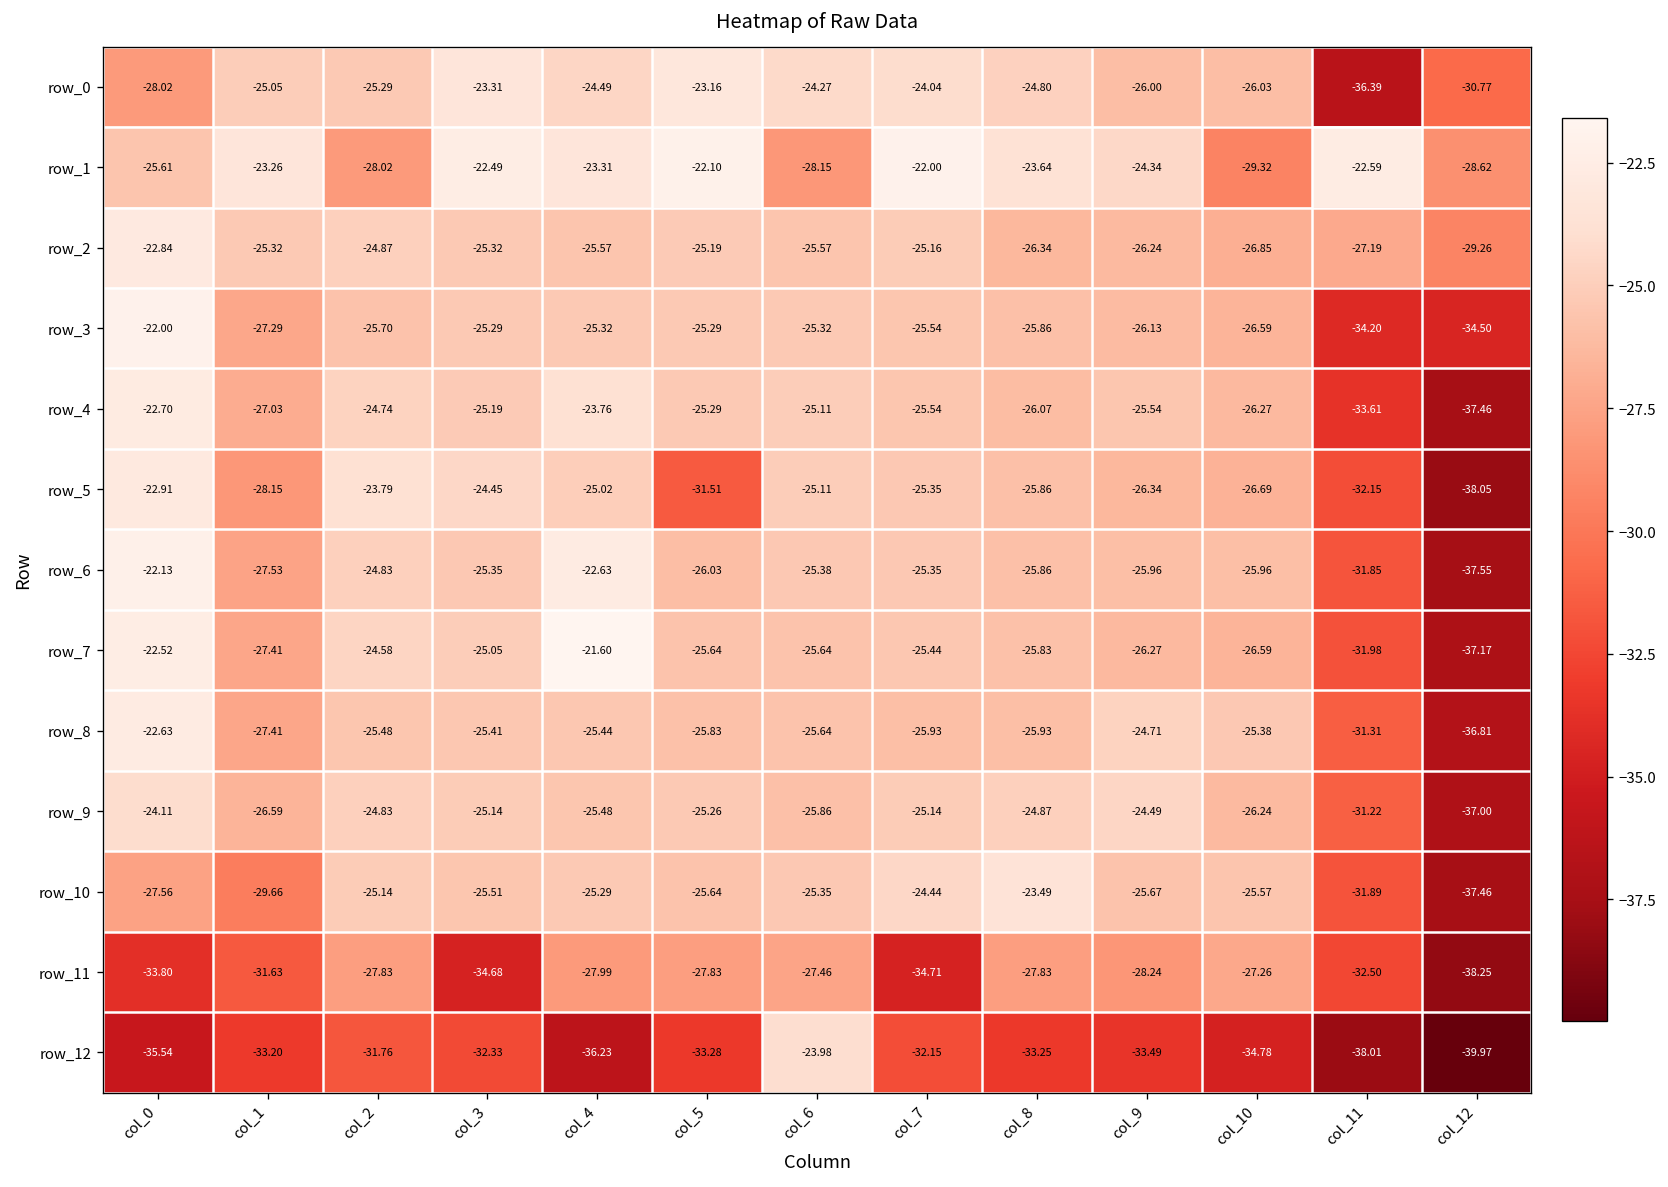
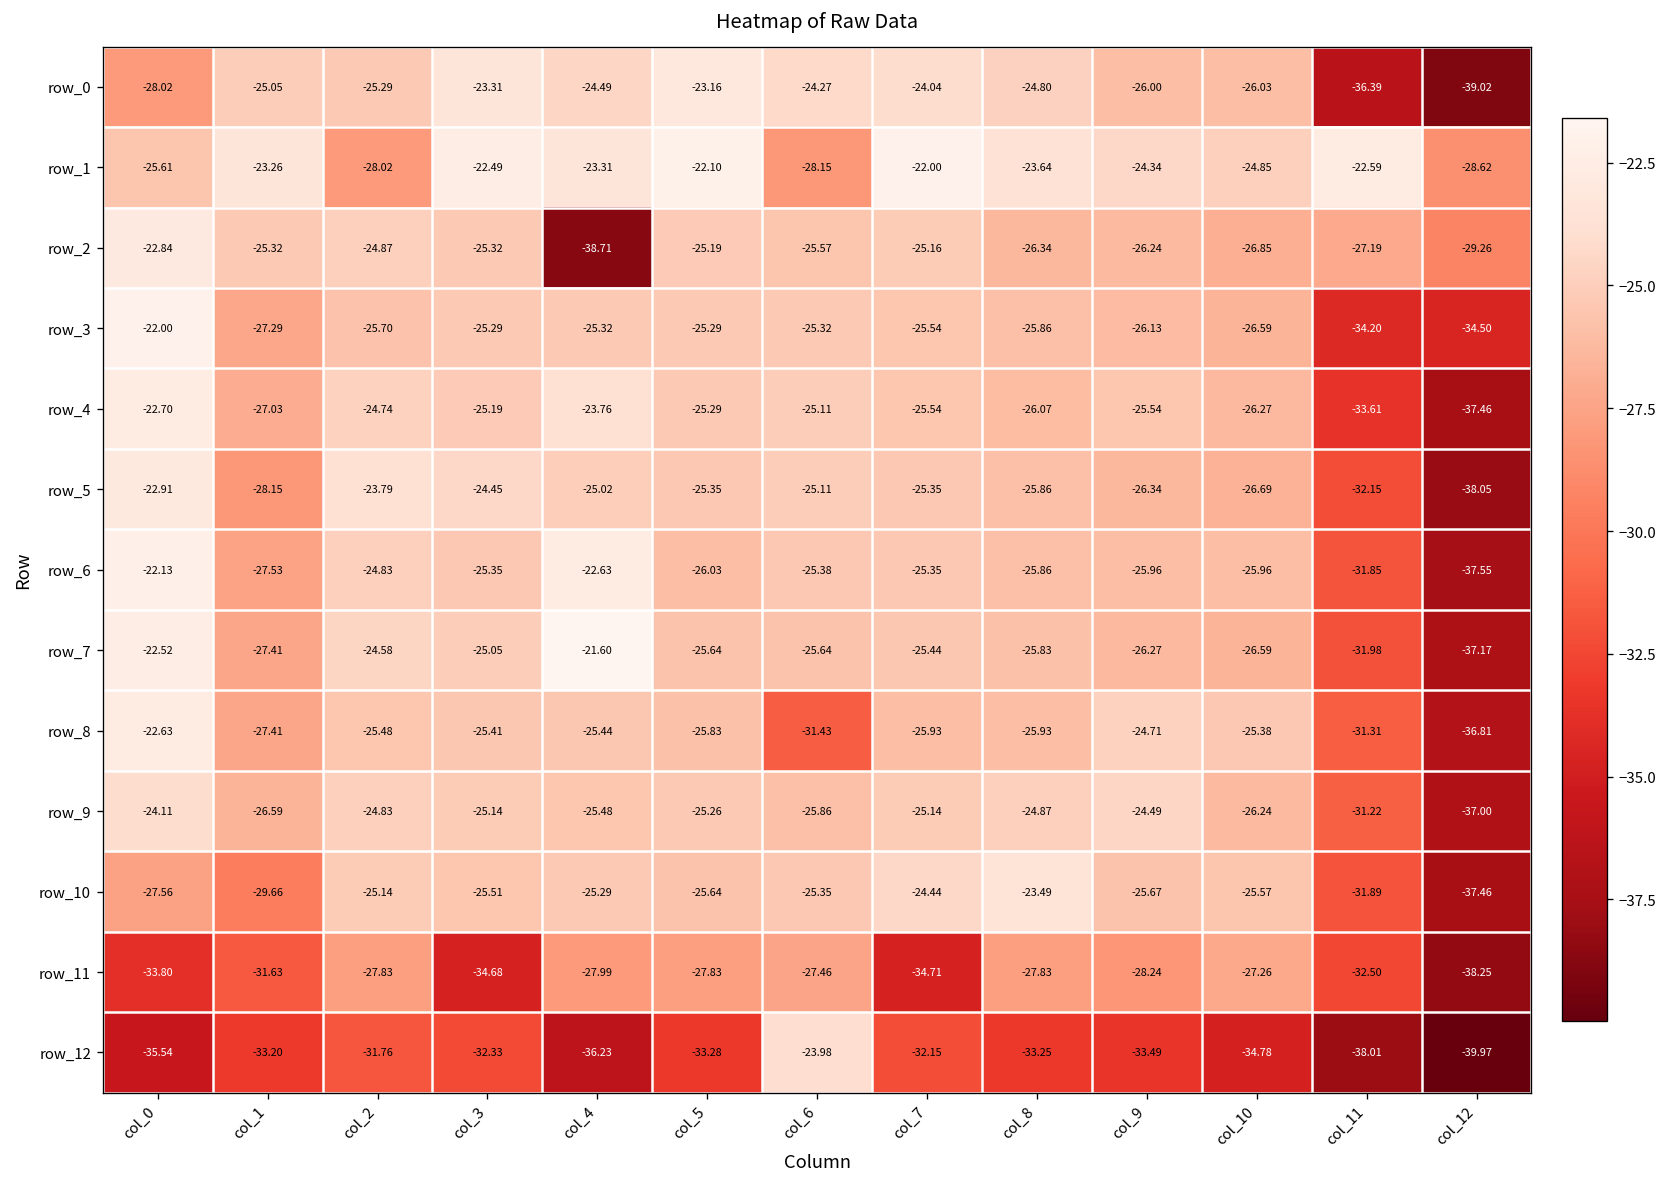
  {
    "row_0": {
      "col_0": -28.02,
      "col_1": -25.05,
      "col_2": -25.29,
      "col_3": -23.31,
      "col_4": -24.49,
      "col_5": -23.16,
      "col_6": -24.27,
      "col_7": -24.04,
      "col_8": -24.80,
      "col_9": -26.00,
      "col_10": -26.03,
      "col_11": -36.39,
-     "col_12": -30.77
+     "col_12": -39.02
    },
    "row_1": {
      "col_0": -25.61,
      "col_1": -23.26,
      "col_2": -28.02,
      "col_3": -22.49,
      "col_4": -23.31,
      "col_5": -22.10,
      "col_6": -28.15,
      "col_7": -22.00,
      "col_8": -23.64,
      "col_9": -24.34,
-     "col_10": -29.32,
+     "col_10": -24.85,
      "col_11": -22.59,
      "col_12": -28.62
    },
    "row_2": {
      "col_0": -22.84,
      "col_1": -25.32,
      "col_2": -24.87,
      "col_3": -25.32,
-     "col_4": -25.57,
+     "col_4": -38.71,
      "col_5": -25.19,
      "col_6": -25.57,
      "col_7": -25.16,
      "col_8": -26.34,
      "col_9": -26.24,
      "col_10": -26.85,
      "col_11": -27.19,
      "col_12": -29.26
    },
    "row_3": {
      "col_0": -22.00,
      "col_1": -27.29,
      "col_2": -25.70,
      "col_3": -25.29,
      "col_4": -25.32,
      "col_5": -25.29,
      "col_6": -25.32,
      "col_7": -25.54,
      "col_8": -25.86,
      "col_9": -26.13,
      "col_10": -26.59,
      "col_11": -34.20,
      "col_12": -34.50
    },
    "row_4": {
      "col_0": -22.70,
      "col_1": -27.03,
      "col_2": -24.74,
      "col_3": -25.19,
      "col_4": -23.76,
      "col_5": -25.29,
      "col_6": -25.11,
      "col_7": -25.54,
      "col_8": -26.07,
      "col_9": -25.54,
      "col_10": -26.27,
      "col_11": -33.61,
      "col_12": -37.46
    },
    "row_5": {
      "col_0": -22.91,
      "col_1": -28.15,
      "col_2": -23.79,
      "col_3": -24.45,
      "col_4": -25.02,
-     "col_5": -31.51,
+     "col_5": -25.35,
      "col_6": -25.11,
      "col_7": -25.35,
      "col_8": -25.86,
      "col_9": -26.34,
      "col_10": -26.69,
      "col_11": -32.15,
      "col_12": -38.05
    },
    "row_6": {
      "col_0": -22.13,
      "col_1": -27.53,
      "col_2": -24.83,
      "col_3": -25.35,
      "col_4": -22.63,
      "col_5": -26.03,
      "col_6": -25.38,
      "col_7": -25.35,
      "col_8": -25.86,
      "col_9": -25.96,
      "col_10": -25.96,
      "col_11": -31.85,
      "col_12": -37.55
    },
    "row_7": {
      "col_0": -22.52,
      "col_1": -27.41,
      "col_2": -24.58,
      "col_3": -25.05,
      "col_4": -21.60,
      "col_5": -25.64,
      "col_6": -25.64,
      "col_7": -25.44,
      "col_8": -25.83,
      "col_9": -26.27,
      "col_10": -26.59,
      "col_11": -31.98,
      "col_12": -37.17
    },
    "row_8": {
      "col_0": -22.63,
      "col_1": -27.41,
      "col_2": -25.48,
      "col_3": -25.41,
      "col_4": -25.44,
      "col_5": -25.83,
-     "col_6": -25.64,
+     "col_6": -31.43,
      "col_7": -25.93,
      "col_8": -25.93,
      "col_9": -24.71,
      "col_10": -25.38,
      "col_11": -31.31,
      "col_12": -36.81
    },
    "row_9": {
      "col_0": -24.11,
      "col_1": -26.59,
      "col_2": -24.83,
      "col_3": -25.14,
      "col_4": -25.48,
      "col_5": -25.26,
      "col_6": -25.86,
      "col_7": -25.14,
      "col_8": -24.87,
      "col_9": -24.49,
      "col_10": -26.24,
      "col_11": -31.22,
      "col_12": -37.00
    },
    "row_10": {
      "col_0": -27.56,
      "col_1": -29.66,
      "col_2": -25.14,
      "col_3": -25.51,
      "col_4": -25.29,
      "col_5": -25.64,
      "col_6": -25.35,
      "col_7": -24.44,
      "col_8": -23.49,
      "col_9": -25.67,
      "col_10": -25.57,
      "col_11": -31.89,
      "col_12": -37.46
    },
    "row_11": {
      "col_0": -33.80,
      "col_1": -31.63,
      "col_2": -27.83,
      "col_3": -34.68,
      "col_4": -27.99,
      "col_5": -27.83,
      "col_6": -27.46,
      "col_7": -34.71,
      "col_8": -27.83,
      "col_9": -28.24,
      "col_10": -27.26,
      "col_11": -32.50,
      "col_12": -38.25
    },
    "row_12": {
      "col_0": -35.54,
      "col_1": -33.20,
      "col_2": -31.76,
      "col_3": -32.33,
      "col_4": -36.23,
      "col_5": -33.28,
      "col_6": -23.98,
      "col_7": -32.15,
      "col_8": -33.25,
      "col_9": -33.49,
      "col_10": -34.78,
      "col_11": -38.01,
      "col_12": -39.97
    }
  }
